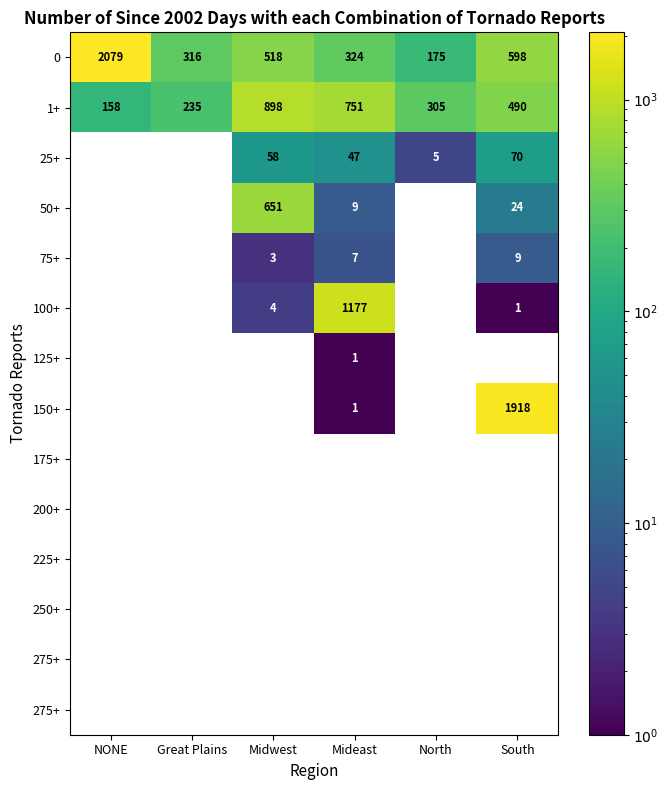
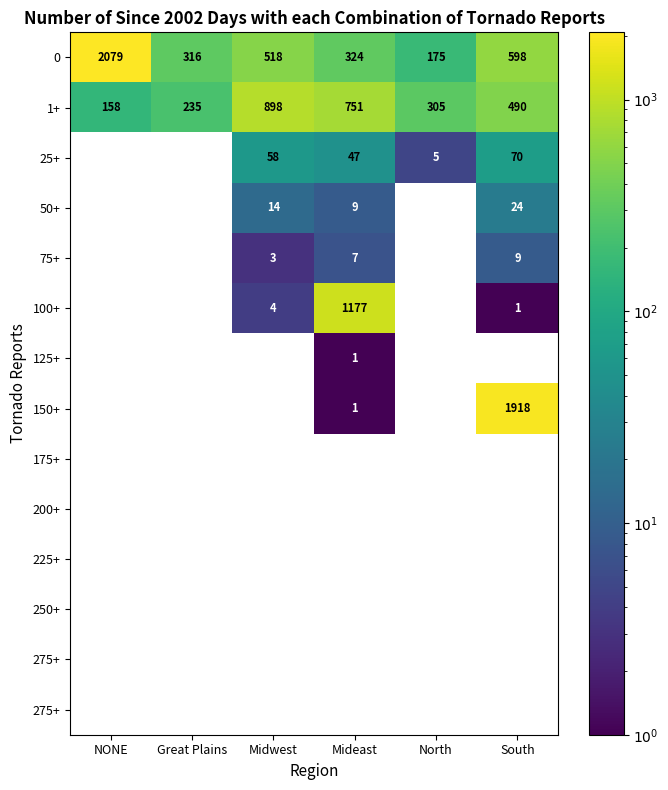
  {
    "0": {
      "NONE": 2079,
      "Great Plains": 316,
      "Midwest": 518,
      "Mideast": 324,
      "North": 175,
      "South": 598
    },
    "1+": {
      "NONE": 158,
      "Great Plains": 235,
      "Midwest": 898,
      "Mideast": 751,
      "North": 305,
      "South": 490
    },
    "25+": {
      "Midwest": 58,
      "Mideast": 47,
      "North": 5,
      "South": 70
    },
    "50+": {
-     "Midwest": 651,
+     "Midwest": 14,
      "Mideast": 9,
      "South": 24
    },
    "75+": {
      "Midwest": 3,
      "Mideast": 7,
      "South": 9
    },
    "100+": {
      "Midwest": 4,
      "Mideast": 1177,
      "South": 1
    },
    "125+": {
      "Mideast": 1
    },
    "150+": {
      "Mideast": 1,
      "South": 1918
    }
  }
